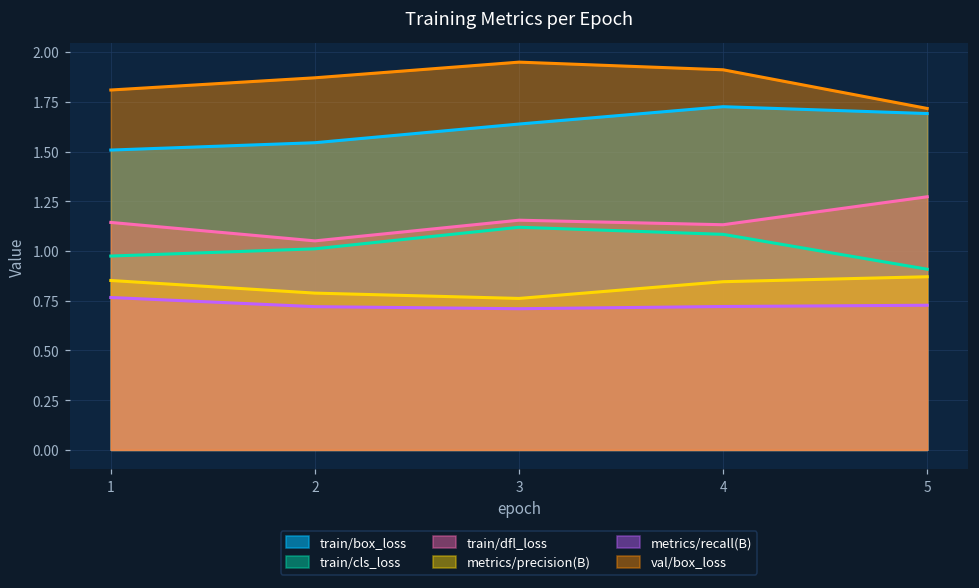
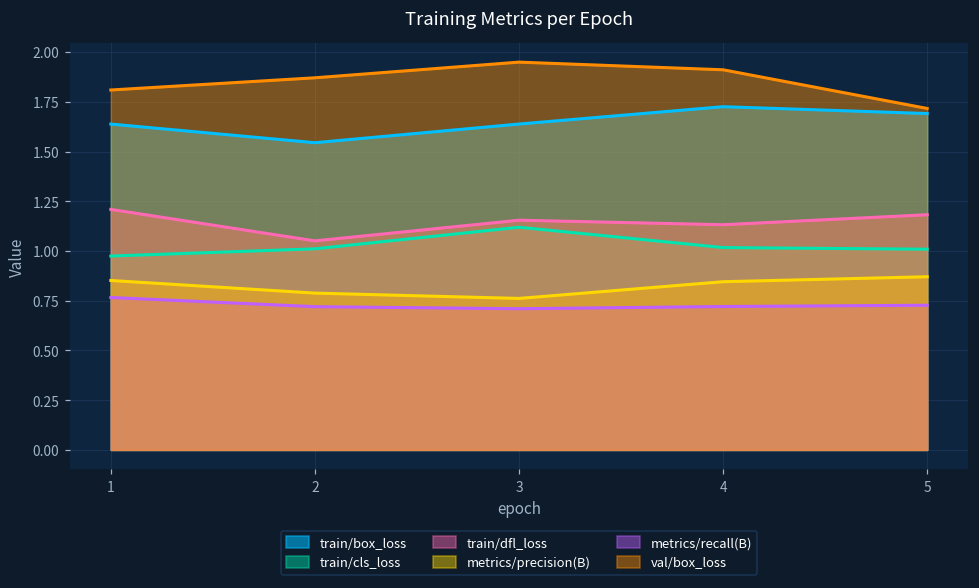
  {
    "train/box_loss": {
-     "1": 1.51,
+     "1": 1.64,
      "2": 1.54,
      "3": 1.64,
      "4": 1.73,
      "5": 1.69
    },
    "train/cls_loss": {
      "1": 0.97,
      "2": 1.01,
      "3": 1.12,
-     "4": 1.08,
-     "5": 0.91
+     "4": 1.02,
+     "5": 1.01
    },
    "train/dfl_loss": {
-     "1": 1.14,
+     "1": 1.21,
      "2": 1.05,
      "3": 1.15,
      "4": 1.13,
-     "5": 1.27
+     "5": 1.18
    },
    "metrics/recall(B)": {
      "1": 0.77,
      "2": 0.72,
      "3": 0.71,
      "4": 0.72,
      "5": 0.73
    }
  }
